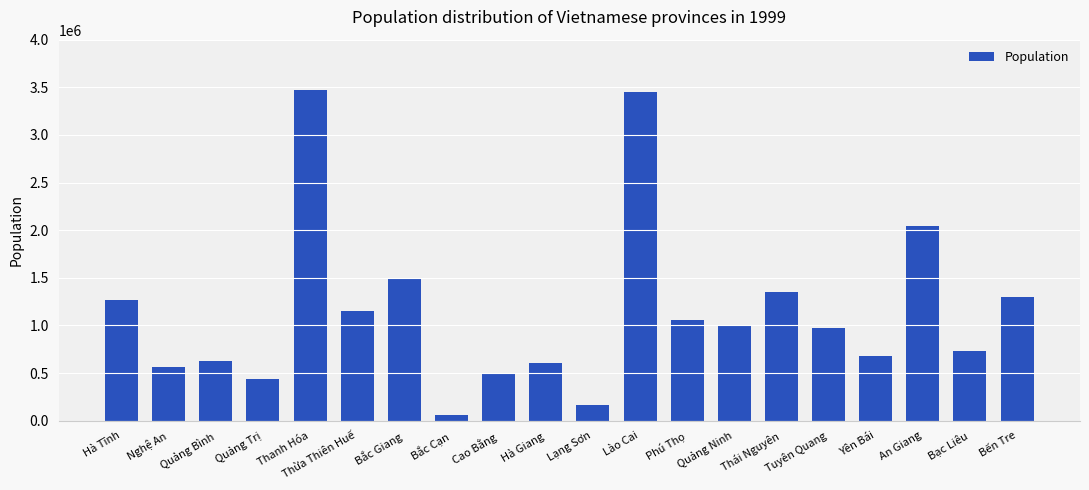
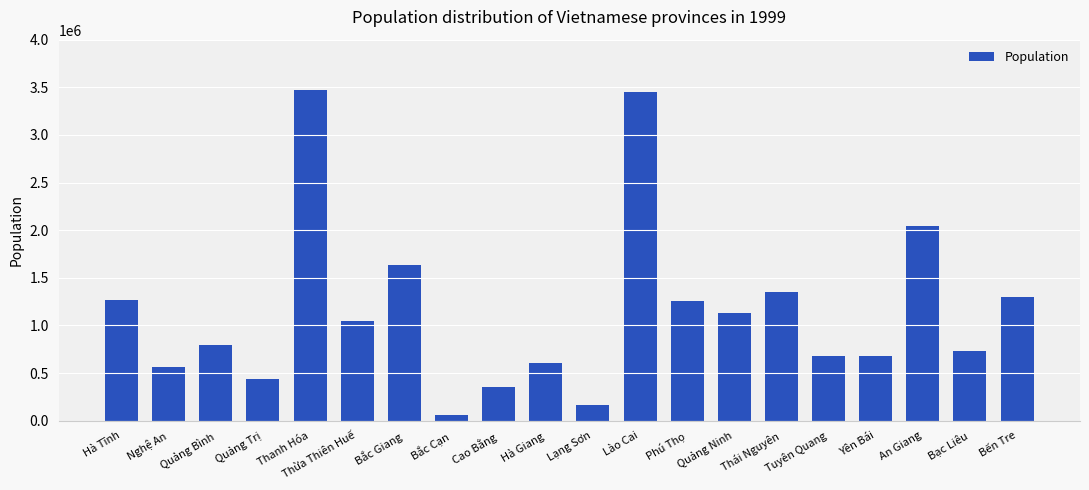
  {
    "Hà Tĩnh": 1300000,
    "Nghệ An": 600000,
-   "Quảng Bình": 600000,
+   "Quảng Bình": 800000,
    "Quảng Trị": 400000,
    "Thanh Hóa": 3500000,
-   "Thừa Thiên Huế": 1200000,
-   "Bắc Giang": 1500000,
+   "Thừa Thiên Huế": 1000000,
+   "Bắc Giang": 1600000,
    "Bắc Cạn": 100000,
-   "Cao Bằng": 500000,
+   "Cao Bằng": 400000,
    "Hà Giang": 600000,
    "Lạng Sơn": 200000,
    "Lào Cai": 3500000,
-   "Phú Thọ": 1100000,
-   "Quảng Ninh": 1000000,
+   "Phú Thọ": 1300000,
+   "Quảng Ninh": 1100000,
    "Thái Nguyên": 1400000,
-   "Tuyên Quang": 1000000,
+   "Tuyên Quang": 700000,
    "Yên Bái": 700000,
    "An Giang": 2000000,
    "Bạc Liêu": 700000,
    "Bến Tre": 1300000
  }
